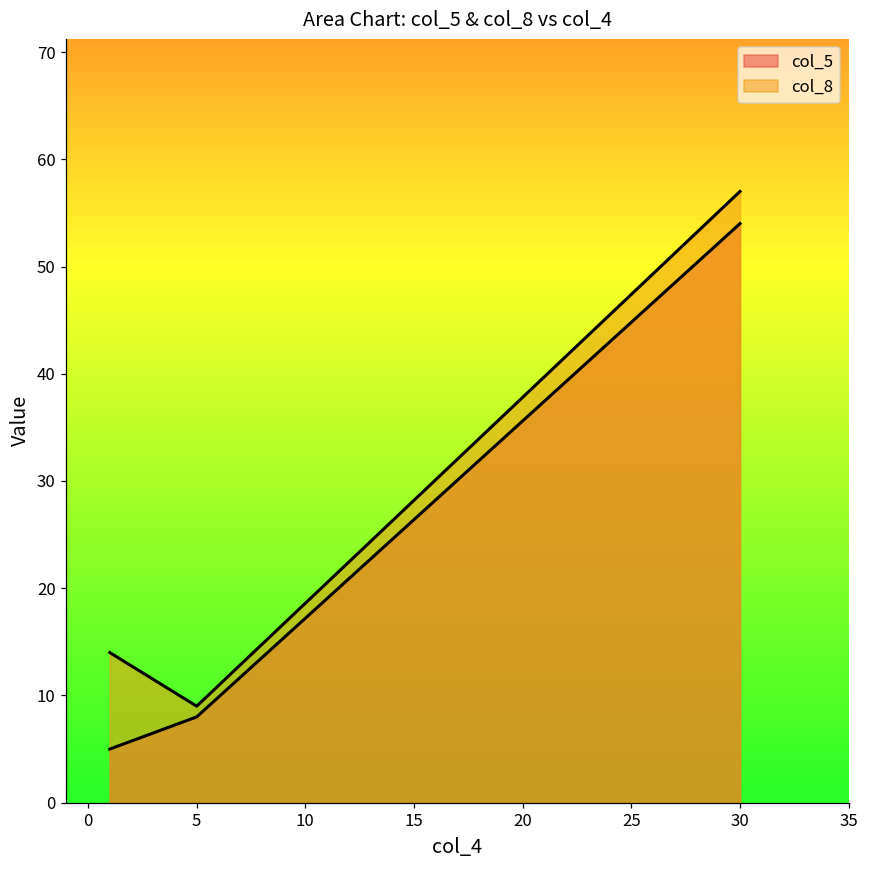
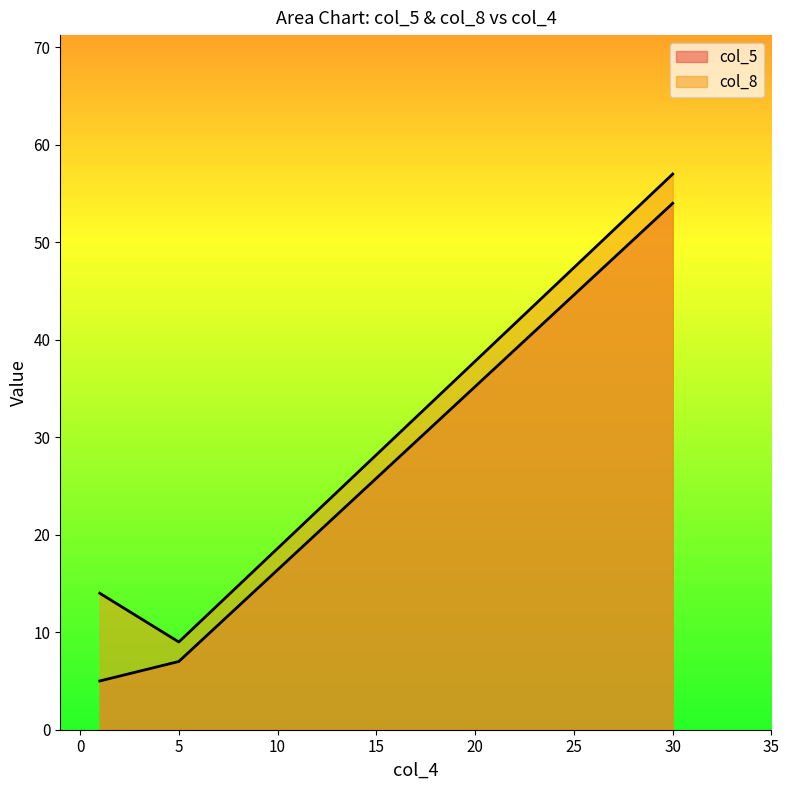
  {
    "col_5": {
-     "5": 8,
+     "5": 7,
      "30": 54
    },
    "col_8": {
      "5": 9,
      "30": 57
    }
  }
